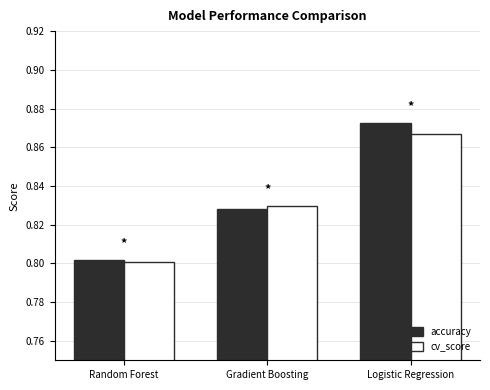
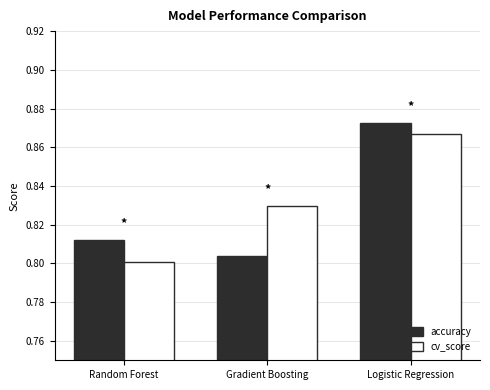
  {
    "accuracy": {
-     "Random Forest": 0.802,
-     "Gradient Boosting": 0.828,
+     "Random Forest": 0.812,
+     "Gradient Boosting": 0.804,
      "Logistic Regression": 0.873
    },
    "cv_score": {
      "Random Forest": 0.801,
      "Gradient Boosting": 0.830,
      "Logistic Regression": 0.867
    }
  }
